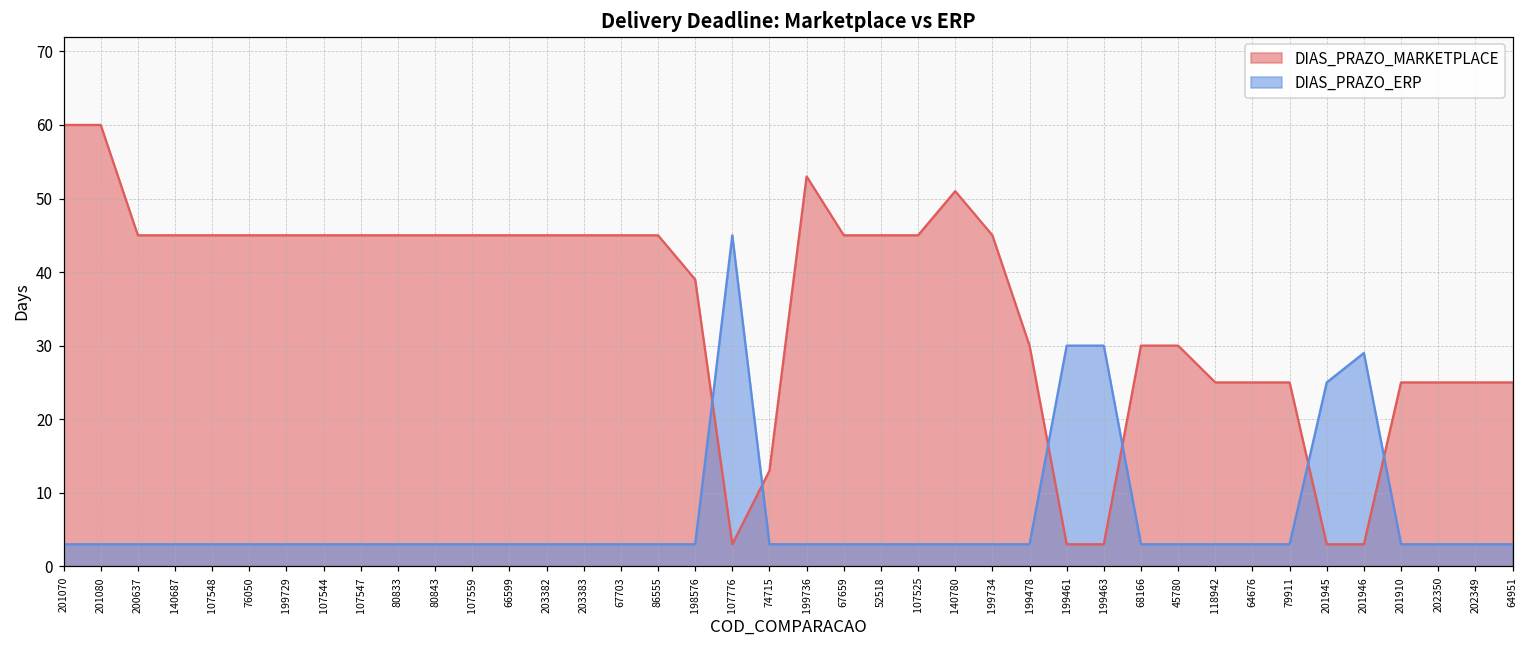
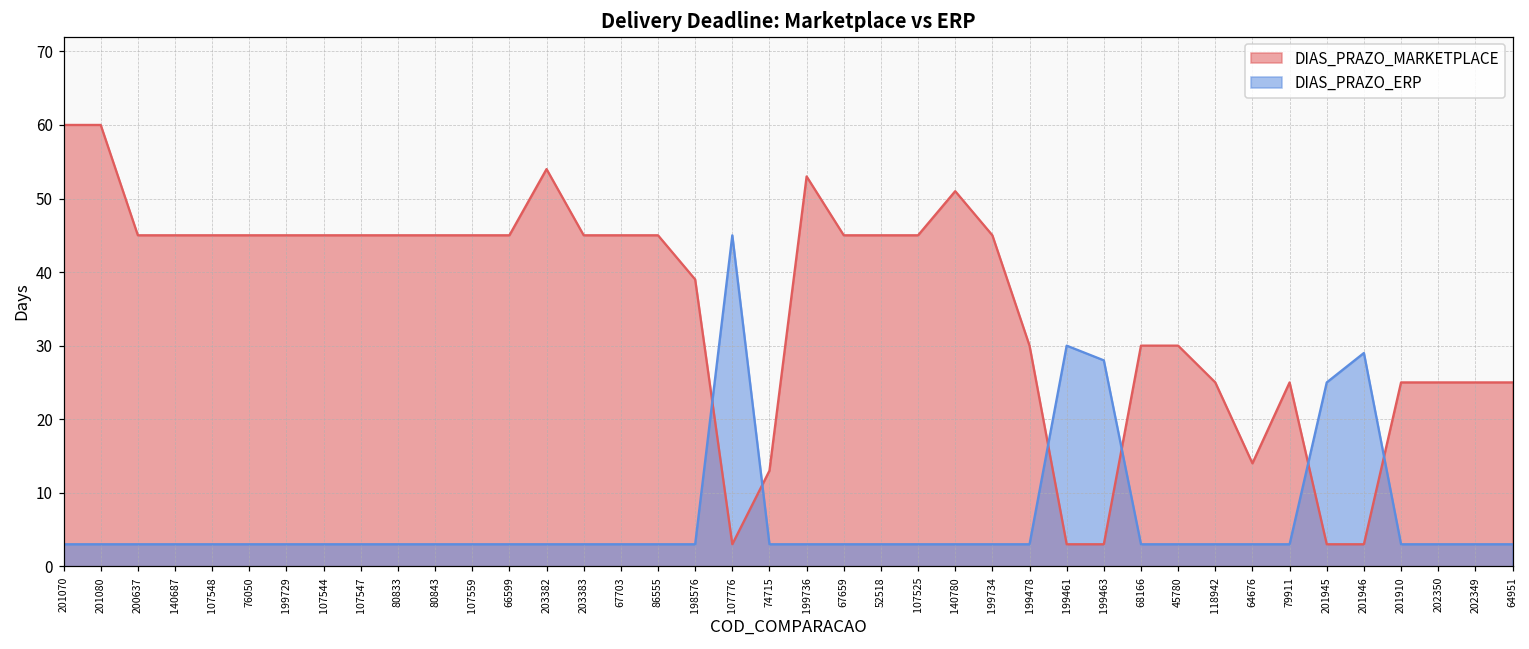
  {
    "DIAS_PRAZO_MARKETPLACE": {
      "201070": 60,
      "201080": 60,
      "200637": 45,
      "140687": 45,
      "107548": 45,
      "76050": 45,
      "199729": 45,
      "107544": 45,
      "107547": 45,
      "80833": 45,
      "80843": 45,
      "107559": 45,
      "66599": 45,
-     "203382": 45,
+     "203382": 54,
      "203383": 45,
      "67703": 45,
      "86555": 45,
      "198576": 39,
      "107776": 3,
      "74715": 13,
      "199736": 53,
      "67659": 45,
      "52518": 45,
      "107525": 45,
      "140780": 51,
      "199734": 45,
      "199478": 30,
      "199461": 3,
      "199463": 3,
      "68166": 30,
      "45780": 30,
      "118942": 25,
-     "64676": 25,
+     "64676": 14,
      "79911": 25,
      "201945": 3,
      "201946": 3,
      "201910": 25,
      "202350": 25,
      "202349": 25,
      "64951": 25
    },
    "DIAS_PRAZO_ERP": {
      "201070": 3,
      "201080": 3,
      "200637": 3,
      "140687": 3,
      "107548": 3,
      "76050": 3,
      "199729": 3,
      "107544": 3,
      "107547": 3,
      "80833": 3,
      "80843": 3,
      "107559": 3,
      "66599": 3,
      "203382": 3,
      "203383": 3,
      "67703": 3,
      "86555": 3,
      "198576": 3,
      "107776": 45,
      "74715": 3,
      "199736": 3,
      "67659": 3,
      "52518": 3,
      "107525": 3,
      "140780": 3,
      "199734": 3,
      "199478": 3,
      "199461": 30,
-     "199463": 30,
+     "199463": 28,
      "68166": 3,
      "45780": 3,
      "118942": 3,
      "64676": 3,
      "79911": 3,
      "201945": 25,
      "201946": 29,
      "201910": 3,
      "202350": 3,
      "202349": 3,
      "64951": 3
    }
  }
